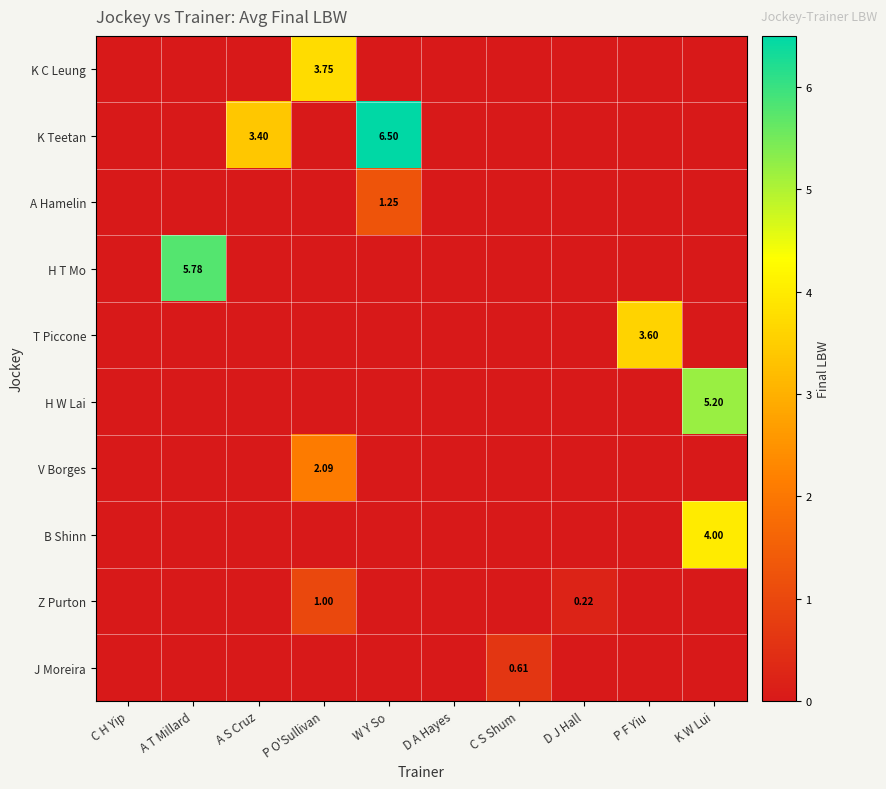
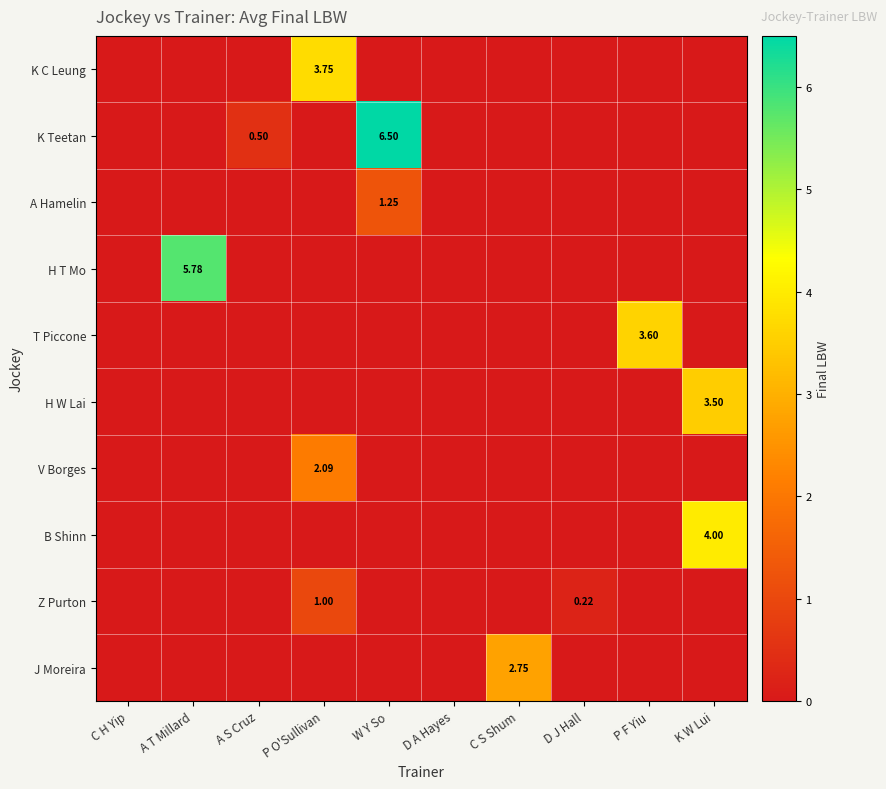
  {
    "K C Leung": {
      "P O'Sullivan": 3.75
    },
    "K Teetan": {
-     "A S Cruz": 3.40,
+     "A S Cruz": 0.50,
      "W Y So": 6.50
    },
    "A Hamelin": {
      "W Y So": 1.25
    },
    "H T Mo": {
      "A T Millard": 5.78
    },
    "T Piccone": {
      "P F Yiu": 3.60
    },
    "H W Lai": {
-     "K W Lui": 5.20
+     "K W Lui": 3.50
    },
    "V Borges": {
      "P O'Sullivan": 2.09
    },
    "B Shinn": {
      "K W Lui": 4.00
    },
    "Z Purton": {
      "P O'Sullivan": 1.00,
      "D J Hall": 0.22
    },
    "J Moreira": {
-     "C S Shum": 0.61
+     "C S Shum": 2.75
    }
  }
